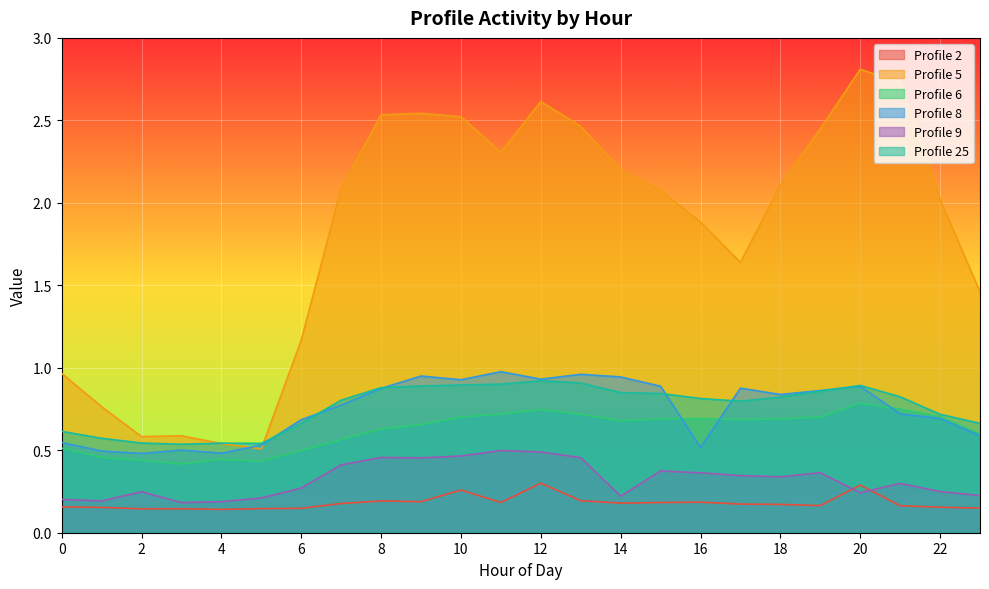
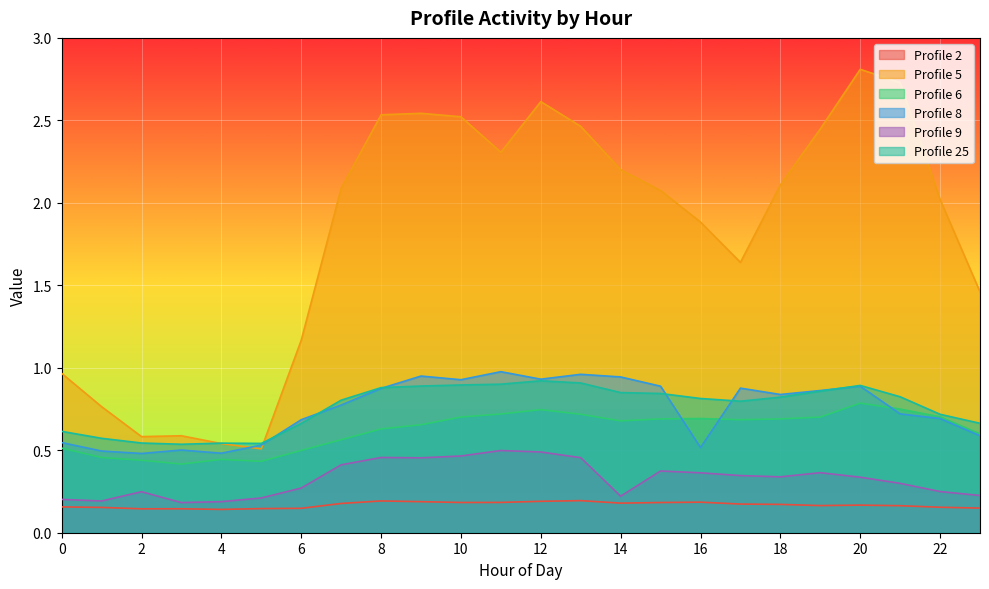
  {
    "Profile 2": {
      "0": 0.16,
      "2": 0.14,
      "4": 0.14,
      "6": 0.15,
      "8": 0.19,
-     "10": 0.26,
-     "12": 0.30,
+     "10": 0.18,
+     "12": 0.19,
      "14": 0.18,
      "16": 0.19,
      "18": 0.17,
-     "20": 0.29,
+     "20": 0.17,
      "22": 0.15
    },
    "Profile 5": {
      "0": 0.97,
      "2": 0.58,
      "6": 1.17,
      "8": 2.53,
      "10": 2.52,
      "12": 2.61,
      "14": 2.20,
      "16": 1.88,
      "18": 2.11,
      "20": 2.81,
      "22": 2.02
    },
    "Profile 8": {
      "0": 0.55,
      "2": 0.48,
      "4": 0.48,
      "6": 0.69,
      "10": 0.93,
      "14": 0.94,
      "16": 0.52,
      "18": 0.84
    },
    "Profile 9": {
      "0": 0.20,
      "2": 0.25,
      "4": 0.19,
      "6": 0.27,
      "8": 0.46,
      "10": 0.47,
      "12": 0.49,
      "14": 0.22,
      "16": 0.36,
      "18": 0.34,
-     "20": 0.24,
+     "20": 0.34,
      "22": 0.25
    }
  }
